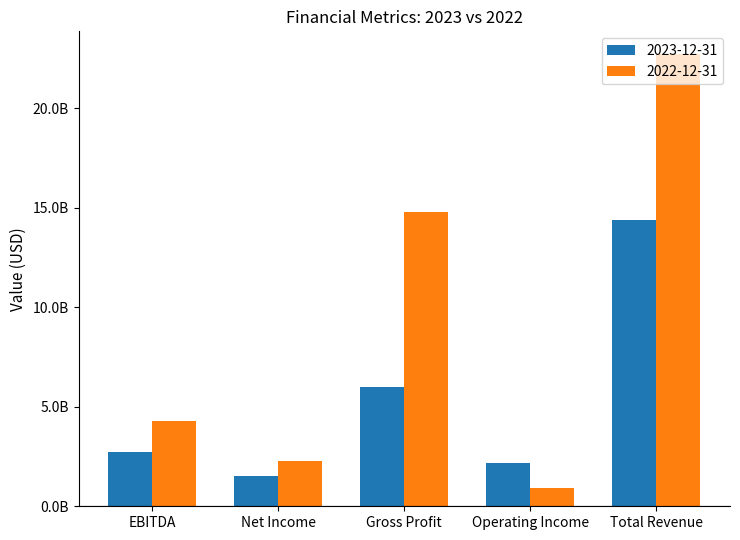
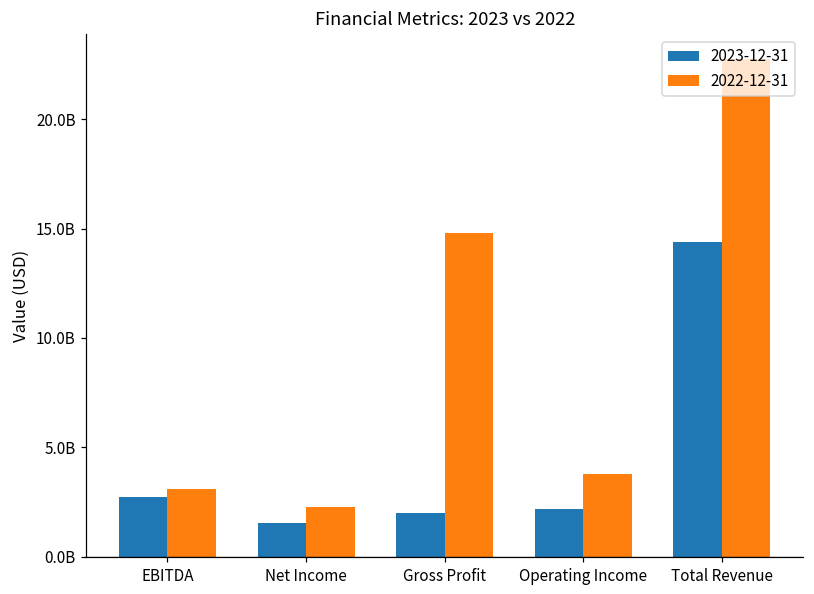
  {
    "2023-12-31": {
      "EBITDA": 2700000000,
      "Net Income": 1500000000,
-     "Gross Profit": 6000000000,
+     "Gross Profit": 2000000000,
      "Operating Income": 2200000000,
      "Total Revenue": 14400000000
    },
    "2022-12-31": {
-     "EBITDA": 4300000000,
+     "EBITDA": 3100000000,
      "Net Income": 2300000000,
      "Gross Profit": 14800000000,
-     "Operating Income": 900000000
+     "Operating Income": 3800000000
    }
  }
